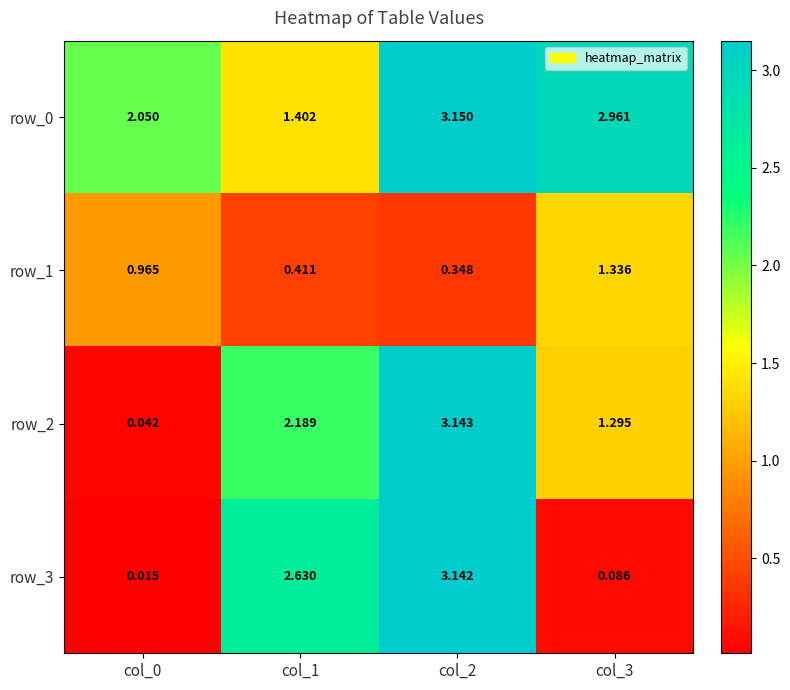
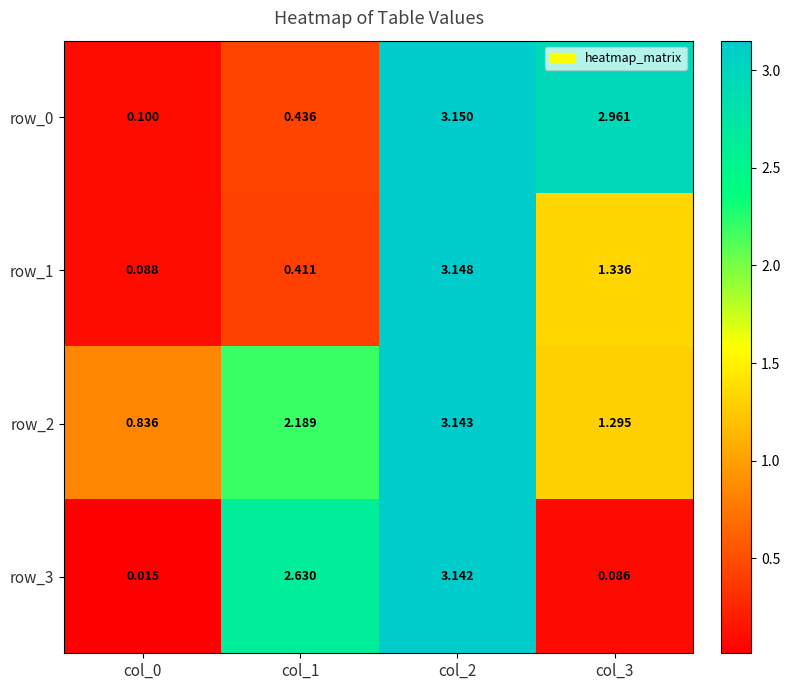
  {
    "row_0": {
-     "col_0": 2.050,
-     "col_1": 1.402,
+     "col_0": 0.100,
+     "col_1": 0.436,
      "col_2": 3.150,
      "col_3": 2.961
    },
    "row_1": {
-     "col_0": 0.965,
+     "col_0": 0.088,
      "col_1": 0.411,
-     "col_2": 0.348,
+     "col_2": 3.148,
      "col_3": 1.336
    },
    "row_2": {
-     "col_0": 0.042,
+     "col_0": 0.836,
      "col_1": 2.189,
      "col_2": 3.143,
      "col_3": 1.295
    },
    "row_3": {
      "col_0": 0.015,
      "col_1": 2.630,
      "col_2": 3.142,
      "col_3": 0.086
    }
  }
